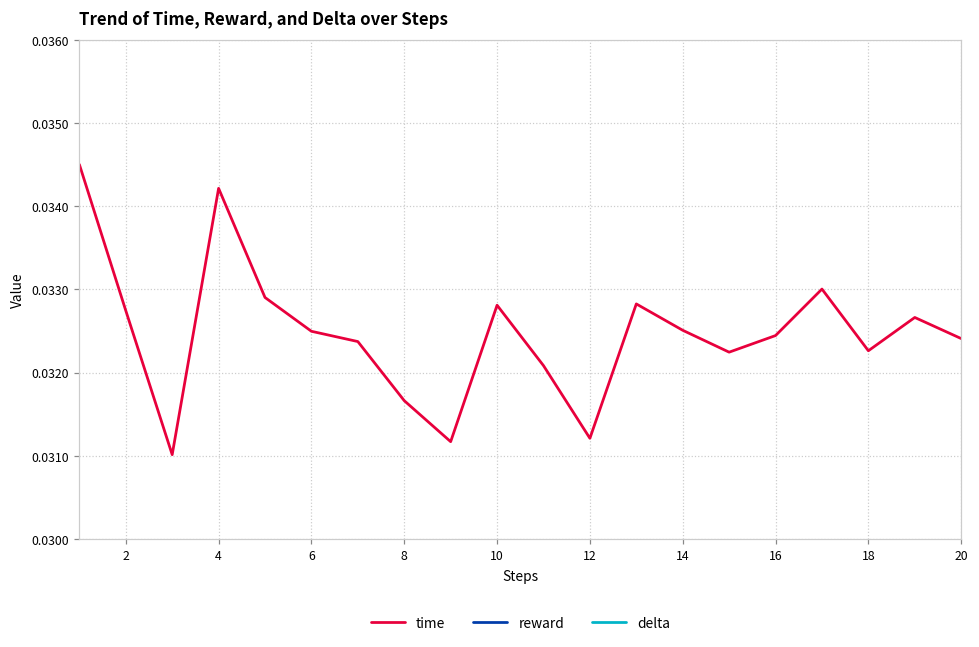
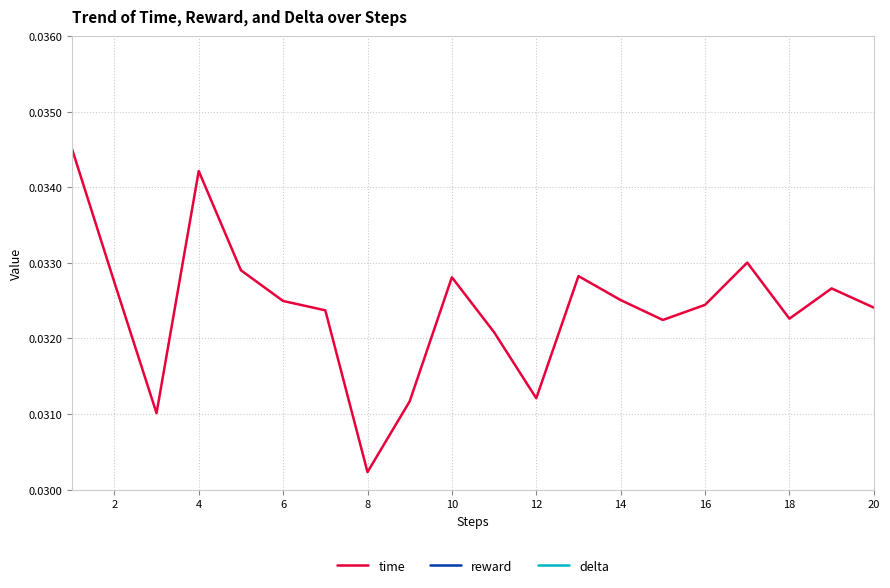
  {
    "time": {
      "2": 0.0327,
      "4": 0.0342,
      "6": 0.0325,
-     "8": 0.0317,
+     "8": 0.0302,
      "10": 0.0328,
      "12": 0.0312,
      "14": 0.0325,
      "16": 0.0324,
      "18": 0.0323,
      "20": 0.0324
    }
  }
